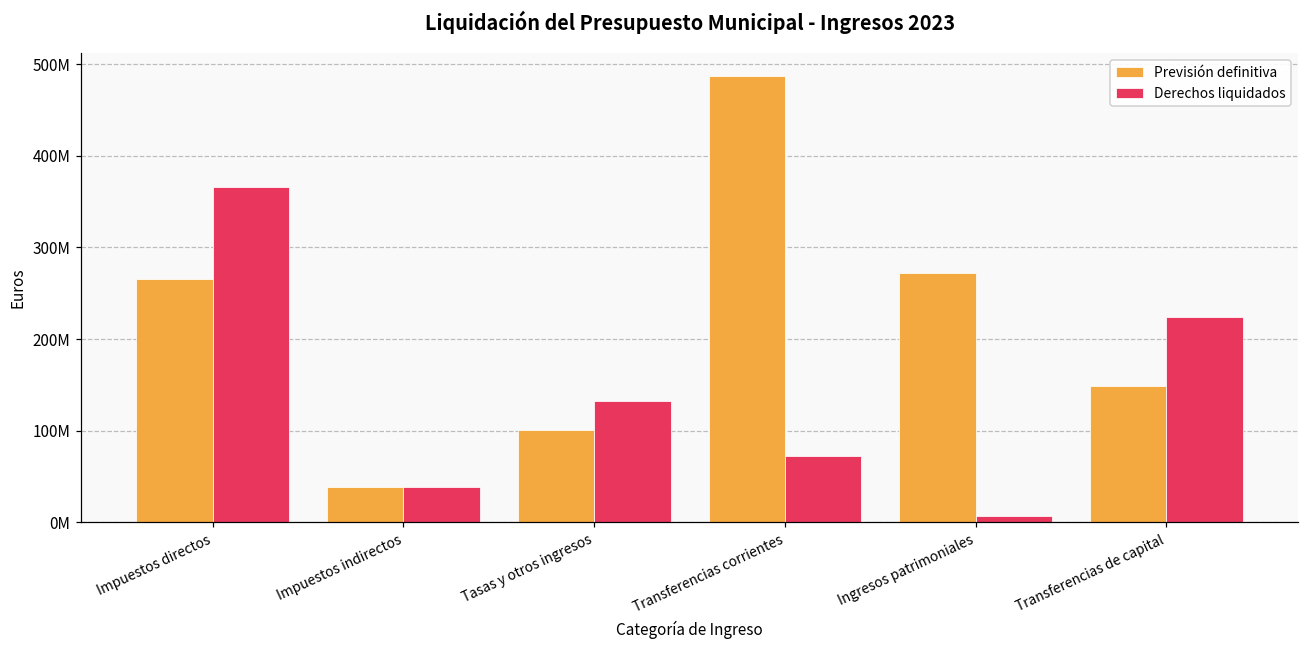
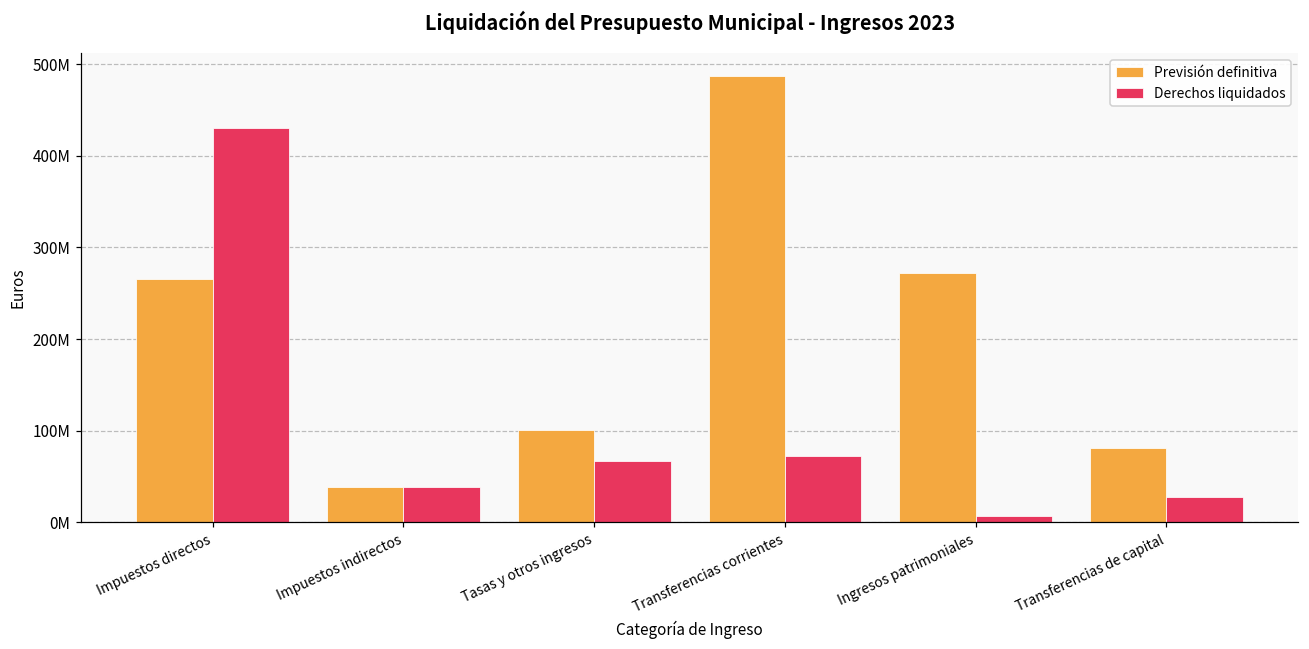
  {
    "Previsión definitiva": {
      "Impuestos directos": 270000000,
      "Impuestos indirectos": 40000000,
      "Tasas y otros ingresos": 100000000,
      "Transferencias corrientes": 490000000,
      "Ingresos patrimoniales": 270000000,
-     "Transferencias de capital": 150000000
+     "Transferencias de capital": 80000000
    },
    "Derechos liquidados": {
-     "Impuestos directos": 370000000,
+     "Impuestos directos": 430000000,
      "Impuestos indirectos": 40000000,
-     "Tasas y otros ingresos": 130000000,
+     "Tasas y otros ingresos": 70000000,
      "Transferencias corrientes": 70000000,
      "Ingresos patrimoniales": 10000000,
-     "Transferencias de capital": 220000000
+     "Transferencias de capital": 30000000
    }
  }
